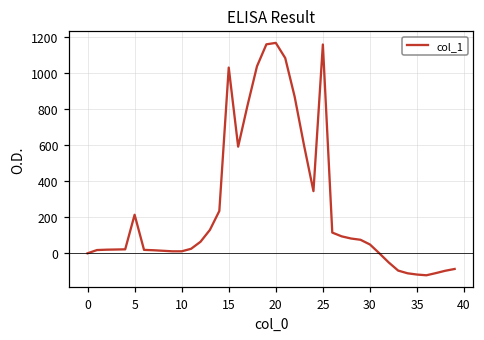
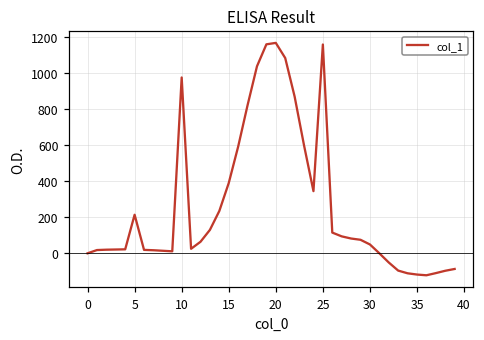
  {
    "0": 0,
    "5": 210,
-   "10": 10,
-   "15": 1030,
+   "10": 980,
+   "15": 390,
    "20": 1170,
    "25": 1160,
    "30": 50,
    "35": -120
  }
